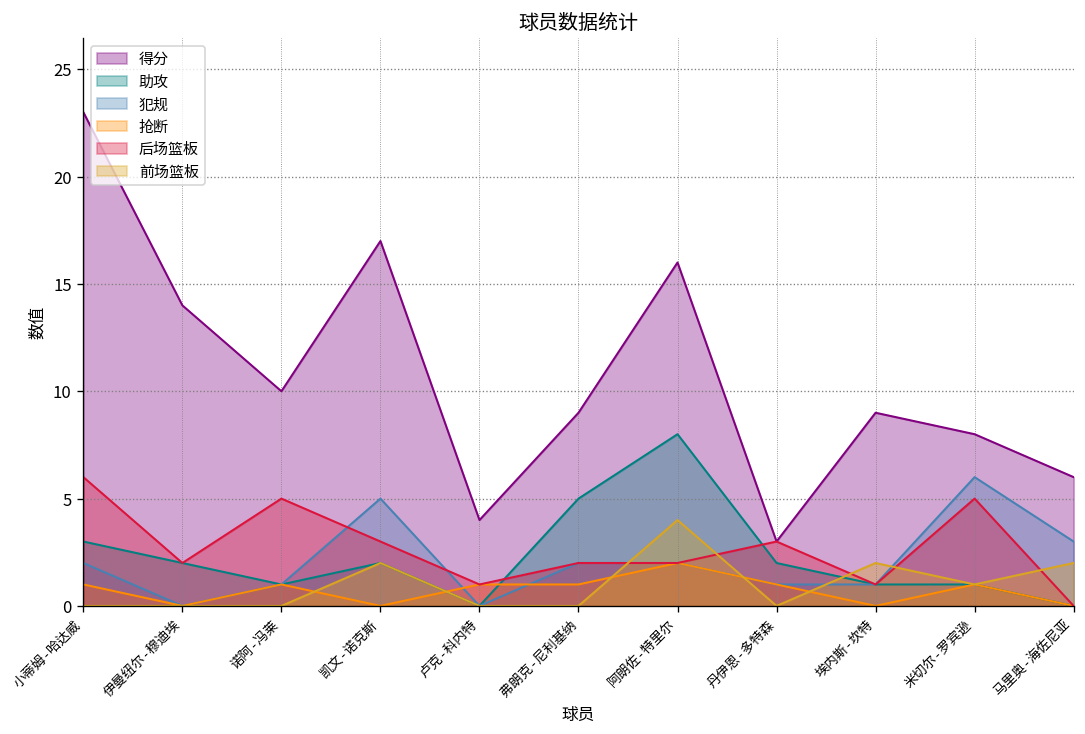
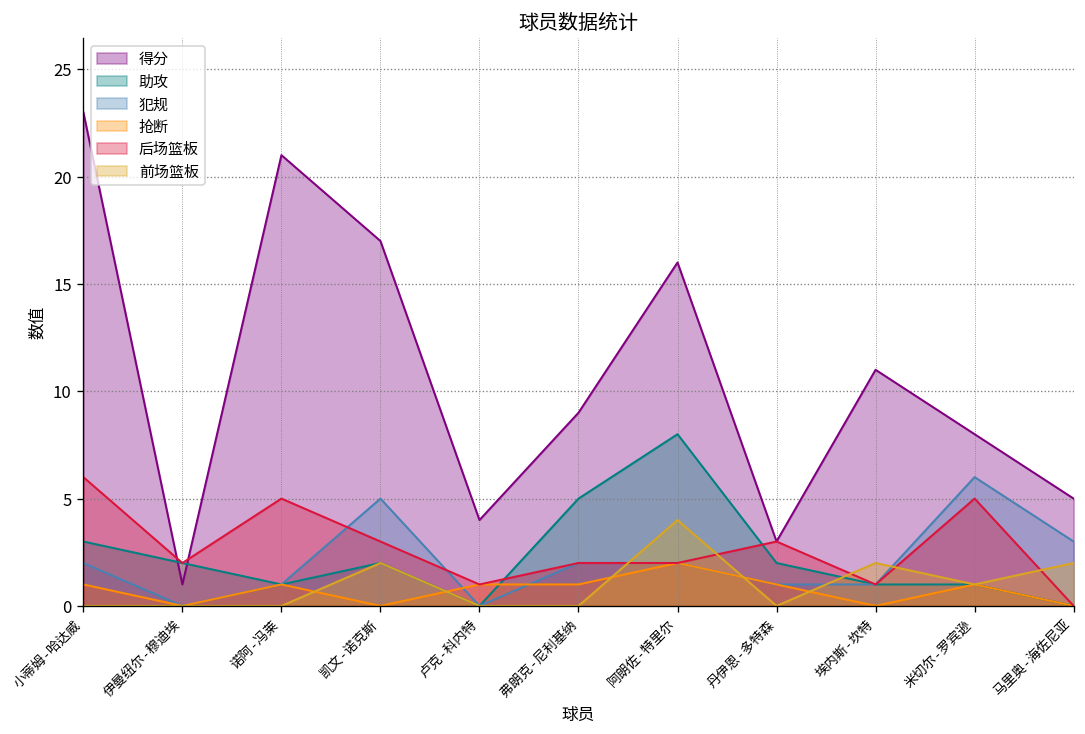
  {
    "得分": {
      "小蒂姆-哈达威": 23,
-     "伊曼纽尔-穆迪埃": 14,
-     "诺阿-冯莱": 10,
+     "伊曼纽尔-穆迪埃": 1,
+     "诺阿-冯莱": 21,
      "凯文-诺克斯": 17,
      "卢克-科内特": 4,
      "弗朗克-尼利基纳": 9,
      "阿朗佐-特里尔": 16,
-     "埃内斯-坎特": 9,
+     "埃内斯-坎特": 11,
      "米切尔-罗宾逊": 8,
-     "马里奥-海佐尼亚": 6
+     "马里奥-海佐尼亚": 5
    },
    "后场篮板": {
      "小蒂姆-哈达威": 6,
      "诺阿-冯莱": 5,
      "凯文-诺克斯": 3,
      "米切尔-罗宾逊": 5
    }
  }
